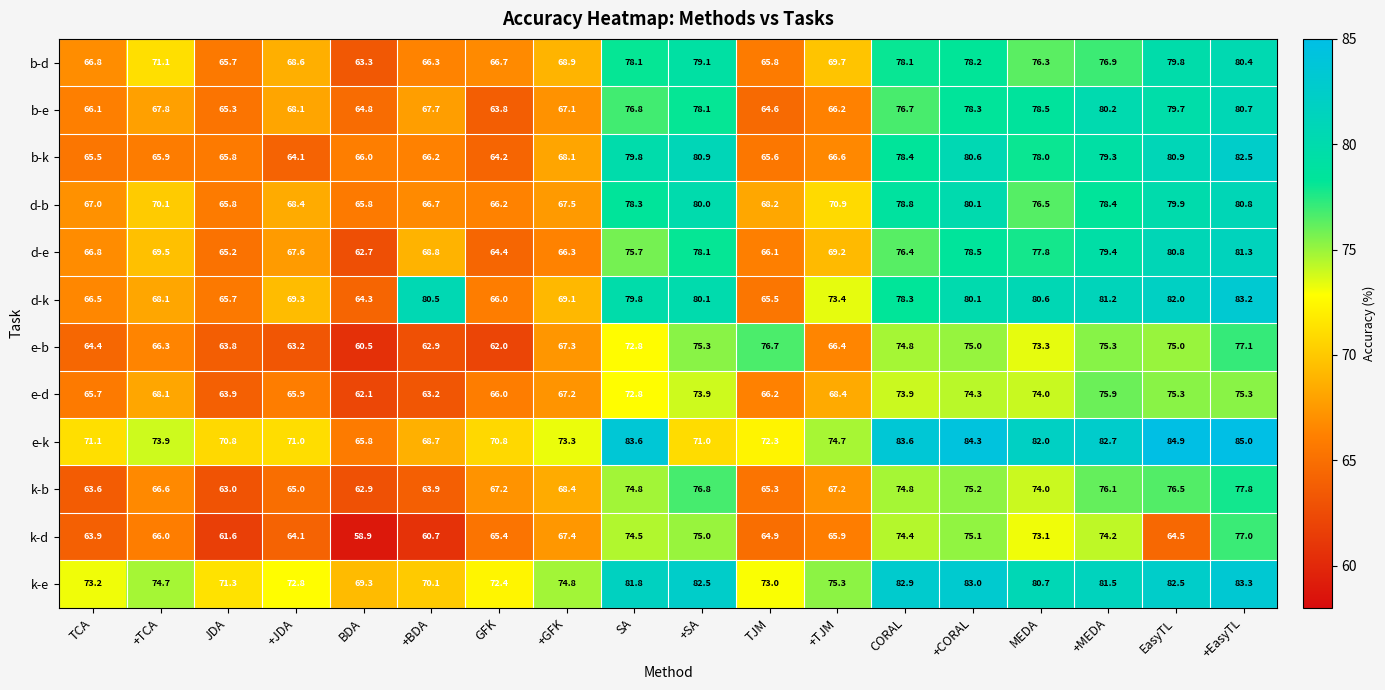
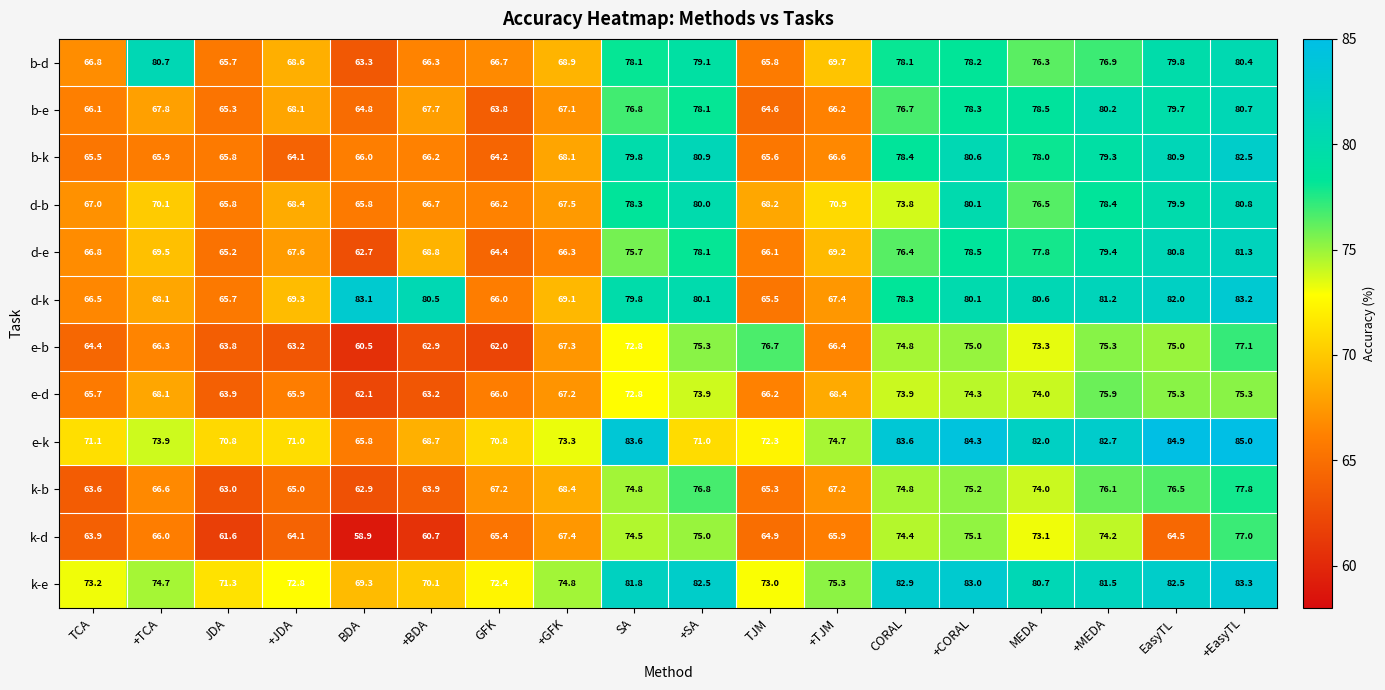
  {
    "b-d": {
      "TCA": 66.8,
-     "+TCA": 71.1,
+     "+TCA": 80.7,
      "JDA": 65.7,
      "+JDA": 68.6,
      "BDA": 63.3,
      "+BDA": 66.3,
      "GFK": 66.7,
      "+GFK": 68.9,
      "SA": 78.1,
      "+SA": 79.1,
      "TJM": 65.8,
      "+TJM": 69.7,
      "CORAL": 78.1,
      "+CORAL": 78.2,
      "MEDA": 76.3,
      "+MEDA": 76.9,
      "EasyTL": 79.8,
      "+EasyTL": 80.4
    },
    "d-b": {
      "TCA": 67.0,
      "+TCA": 70.1,
      "JDA": 65.8,
      "+JDA": 68.4,
      "BDA": 65.8,
      "+BDA": 66.7,
      "GFK": 66.2,
      "+GFK": 67.5,
      "SA": 78.3,
      "+SA": 80.0,
      "TJM": 68.2,
      "+TJM": 70.9,
-     "CORAL": 78.8,
+     "CORAL": 73.8,
      "+CORAL": 80.1,
      "MEDA": 76.5,
      "+MEDA": 78.4,
      "EasyTL": 79.9,
      "+EasyTL": 80.8
    },
    "d-k": {
      "TCA": 66.5,
      "+TCA": 68.1,
      "JDA": 65.7,
      "+JDA": 69.3,
-     "BDA": 64.3,
+     "BDA": 83.1,
      "+BDA": 80.5,
      "GFK": 66.0,
      "+GFK": 69.1,
      "SA": 79.8,
      "+SA": 80.1,
      "TJM": 65.5,
-     "+TJM": 73.4,
+     "+TJM": 67.4,
      "CORAL": 78.3,
      "+CORAL": 80.1,
      "MEDA": 80.6,
      "+MEDA": 81.2,
      "EasyTL": 82.0,
      "+EasyTL": 83.2
    }
  }
